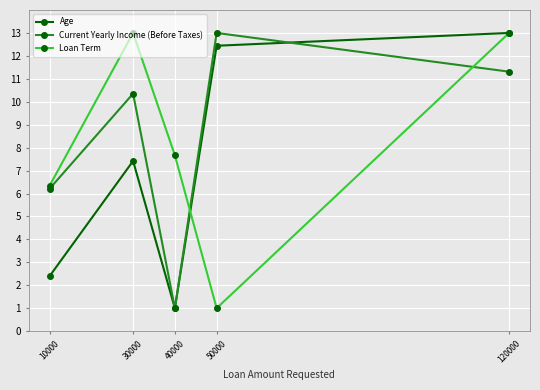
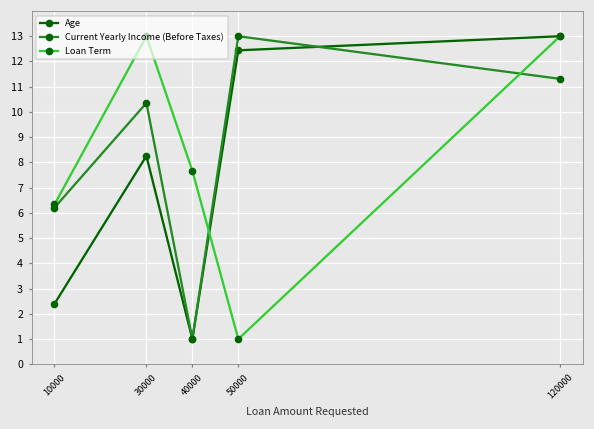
  {
    "Age": {
      "10000": 2.4,
-     "30000": 7.4,
+     "30000": 8.3,
      "50000": 12.4
    },
    "Current Yearly Income (Before Taxes)": {
      "10000": 6.2,
      "30000": 10.4,
      "50000": 13.0,
      "120000": 11.3
    },
    "Loan Term": {
      "10000": 6.3,
      "40000": 7.7,
      "50000": 1.0
    }
  }
